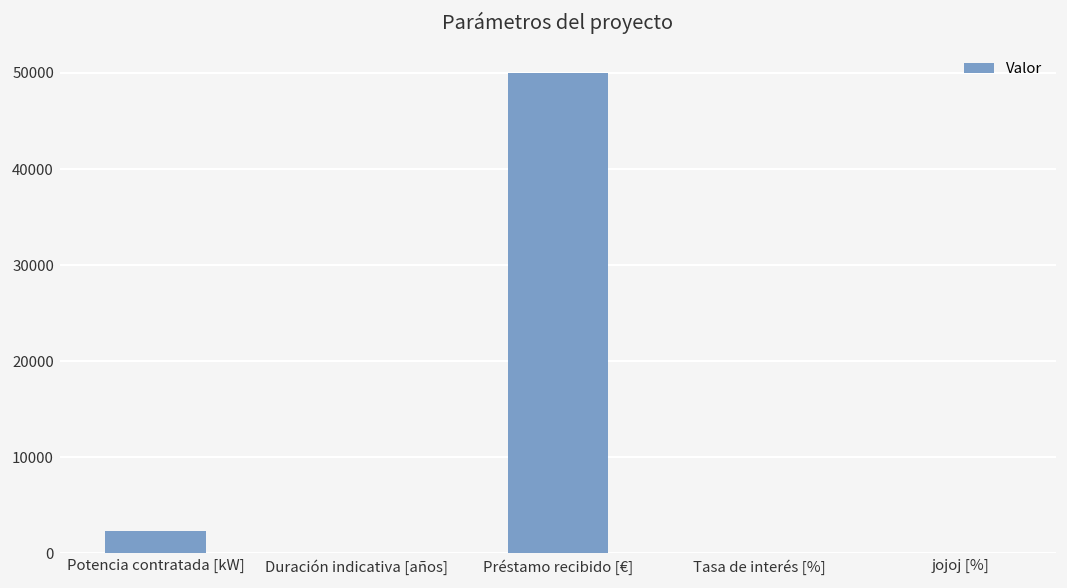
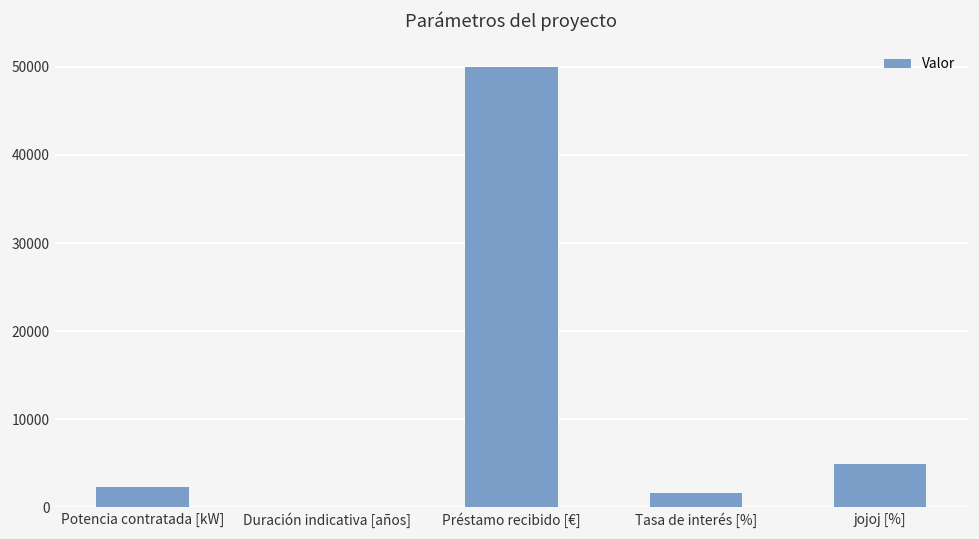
  {
    "Potencia contratada [kW]": 2000,
    "Préstamo recibido [€]": 50000,
-   "Tasa de interés [%]": 0,
-   "jojoj [%]": 0
+   "Tasa de interés [%]": 2000,
+   "jojoj [%]": 5000
  }
